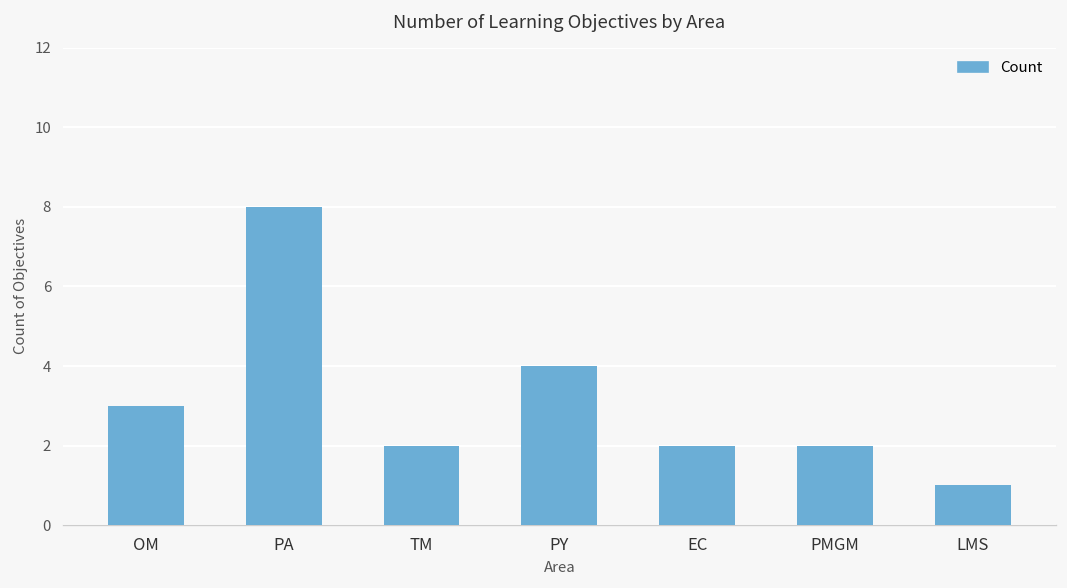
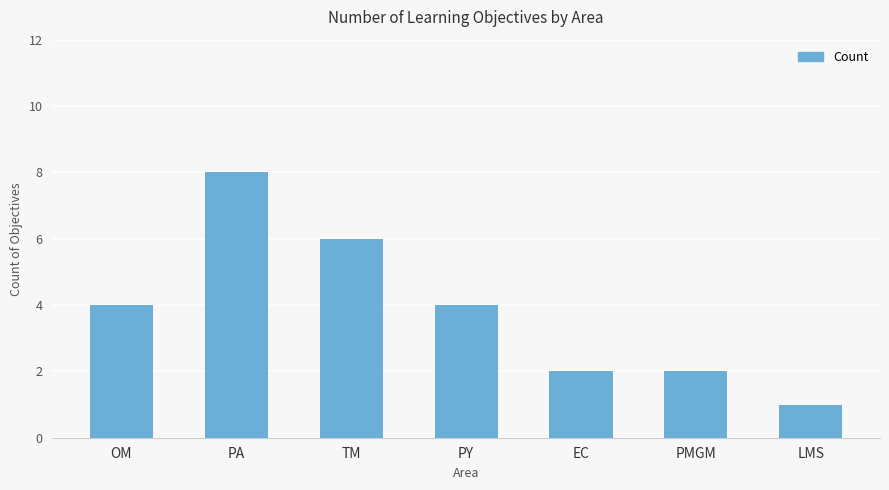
  {
-   "OM": 3,
+   "OM": 4,
    "PA": 8,
-   "TM": 2,
+   "TM": 6,
    "PY": 4,
    "EC": 2,
    "PMGM": 2,
    "LMS": 1
  }
